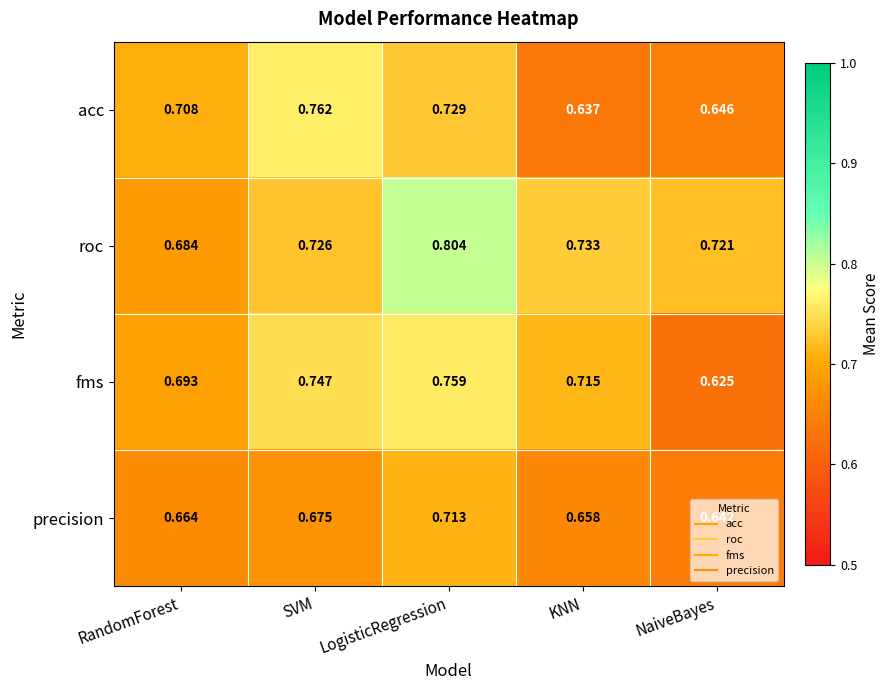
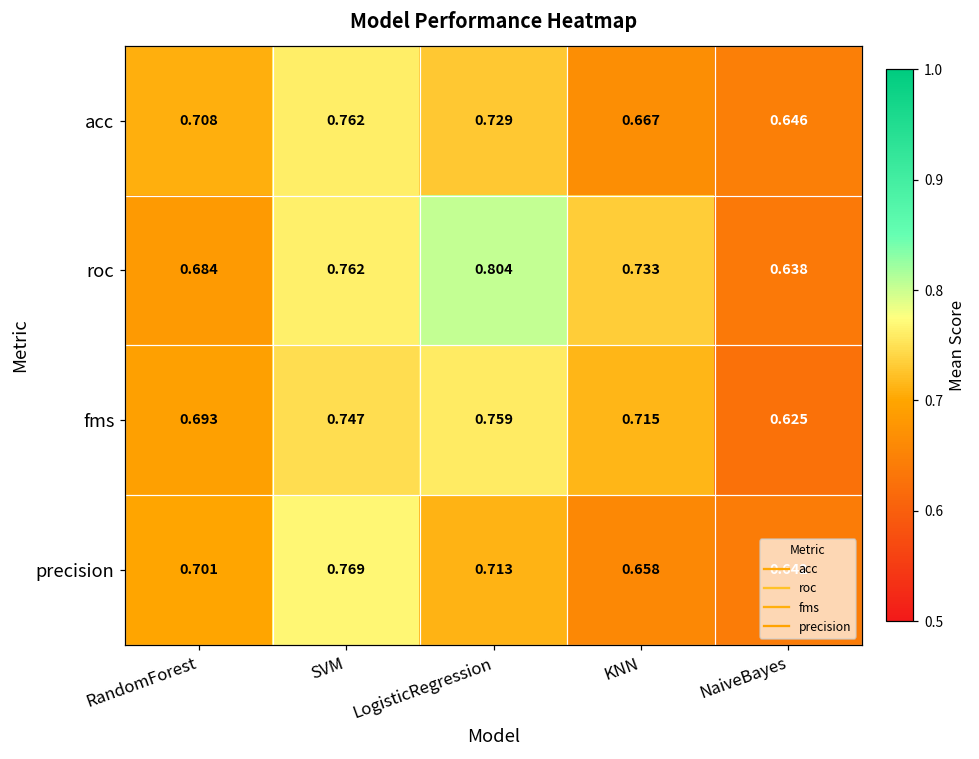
  {
    "acc": {
      "RandomForest": 0.708,
      "SVM": 0.762,
      "LogisticRegression": 0.729,
-     "KNN": 0.637,
+     "KNN": 0.667,
      "NaiveBayes": 0.646
    },
    "roc": {
      "RandomForest": 0.684,
-     "SVM": 0.726,
+     "SVM": 0.762,
      "LogisticRegression": 0.804,
      "KNN": 0.733,
-     "NaiveBayes": 0.721
+     "NaiveBayes": 0.638
    },
    "fms": {
      "RandomForest": 0.693,
      "SVM": 0.747,
      "LogisticRegression": 0.759,
      "KNN": 0.715,
      "NaiveBayes": 0.625
    },
    "precision": {
-     "RandomForest": 0.664,
-     "SVM": 0.675,
+     "RandomForest": 0.701,
+     "SVM": 0.769,
      "LogisticRegression": 0.713,
      "KNN": 0.658
    }
  }
